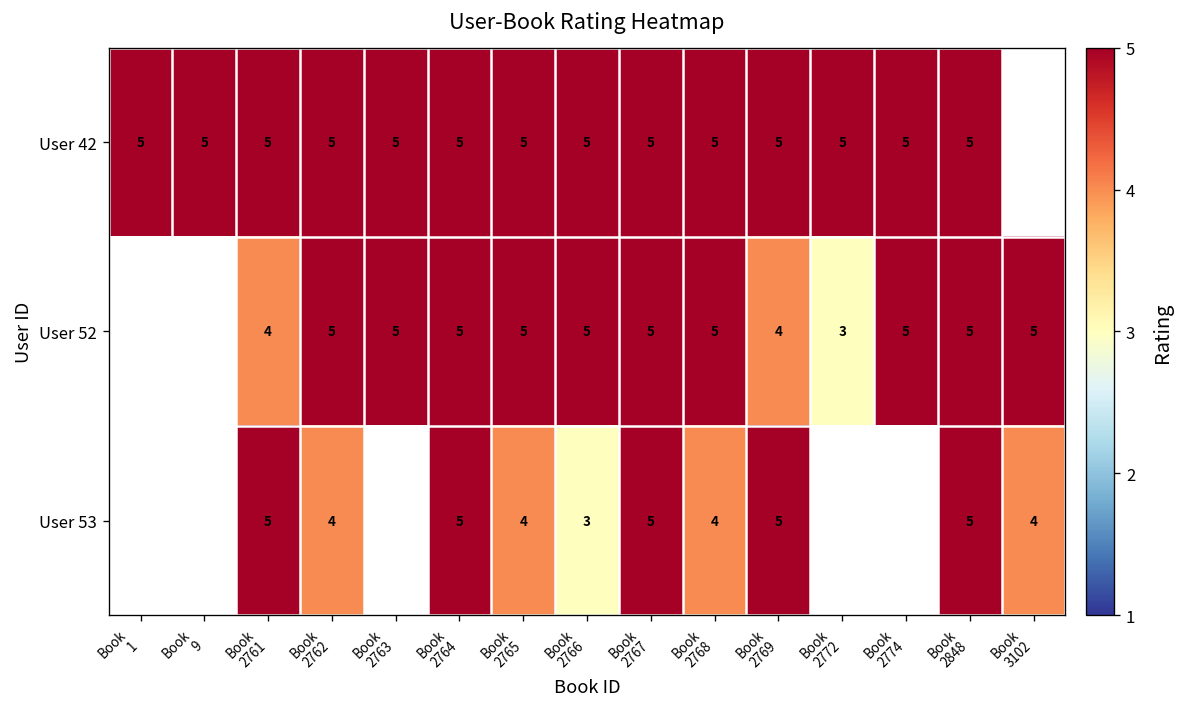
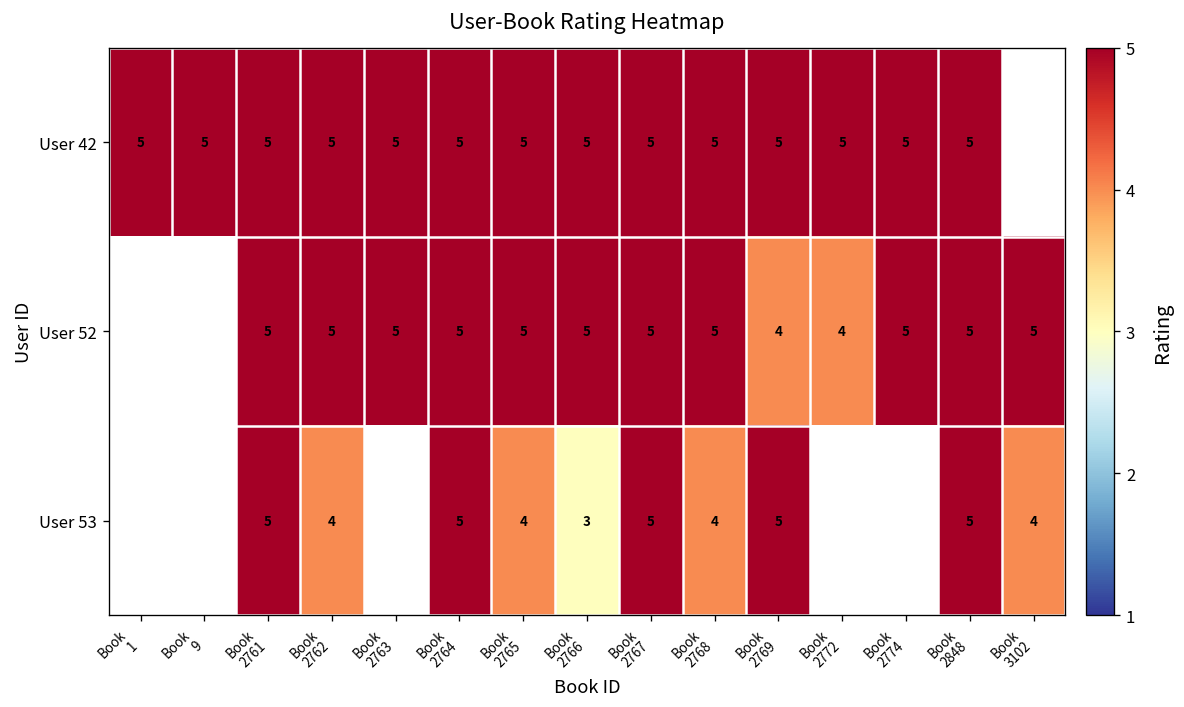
  {
    "User 42": {
      "Book 1": 5,
      "Book 9": 5,
      "Book 2761": 5,
      "Book 2762": 5,
      "Book 2763": 5,
      "Book 2764": 5,
      "Book 2765": 5,
      "Book 2766": 5,
      "Book 2767": 5,
      "Book 2768": 5,
      "Book 2769": 5,
      "Book 2772": 5,
      "Book 2774": 5,
      "Book 2848": 5
    },
    "User 52": {
-     "Book 2761": 4,
+     "Book 2761": 5,
      "Book 2762": 5,
      "Book 2763": 5,
      "Book 2764": 5,
      "Book 2765": 5,
      "Book 2766": 5,
      "Book 2767": 5,
      "Book 2768": 5,
      "Book 2769": 4,
-     "Book 2772": 3,
+     "Book 2772": 4,
      "Book 2774": 5,
      "Book 2848": 5,
      "Book 3102": 5
    },
    "User 53": {
      "Book 2761": 5,
      "Book 2762": 4,
      "Book 2764": 5,
      "Book 2765": 4,
      "Book 2766": 3,
      "Book 2767": 5,
      "Book 2768": 4,
      "Book 2769": 5,
      "Book 2848": 5,
      "Book 3102": 4
    }
  }
